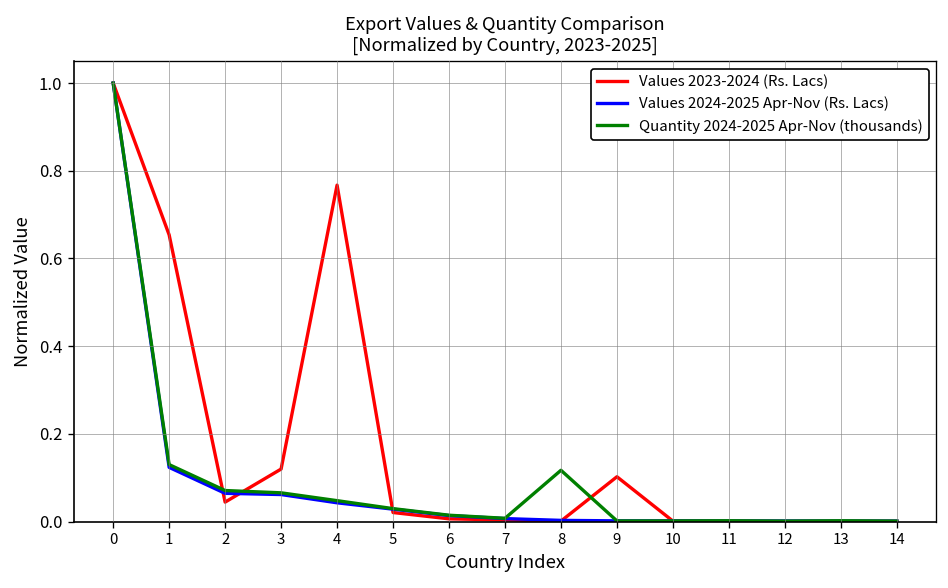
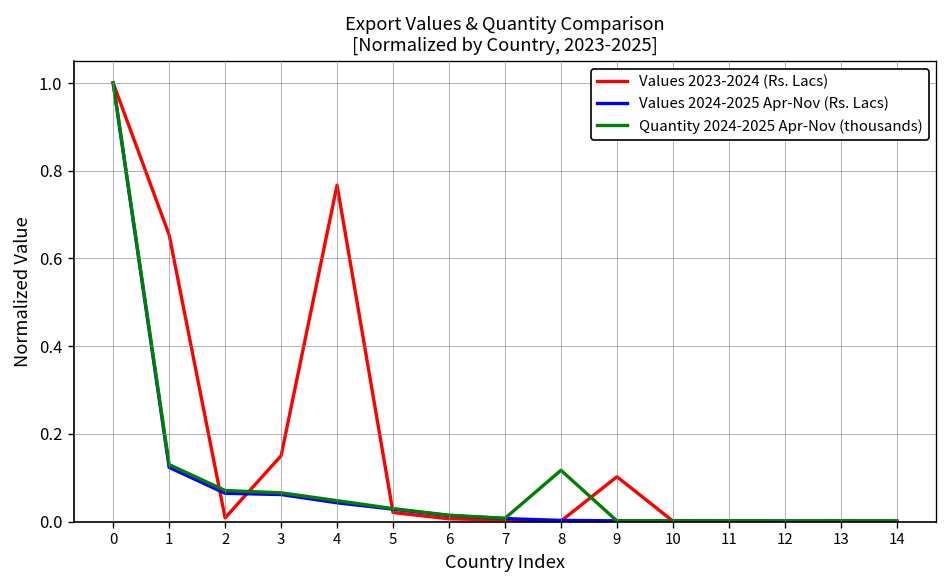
  {
    "Values 2023-2024 (Rs. Lacs)": {
      "1": 0.65,
-     "2": 0.04,
-     "3": 0.12,
+     "2": 0.01,
+     "3": 0.15,
      "4": 0.77,
      "5": 0.02,
      "6": 0.01,
      "9": 0.10
    },
    "Quantity 2024-2025 Apr-Nov (thousands)": {
      "8": 0.12
    }
  }
